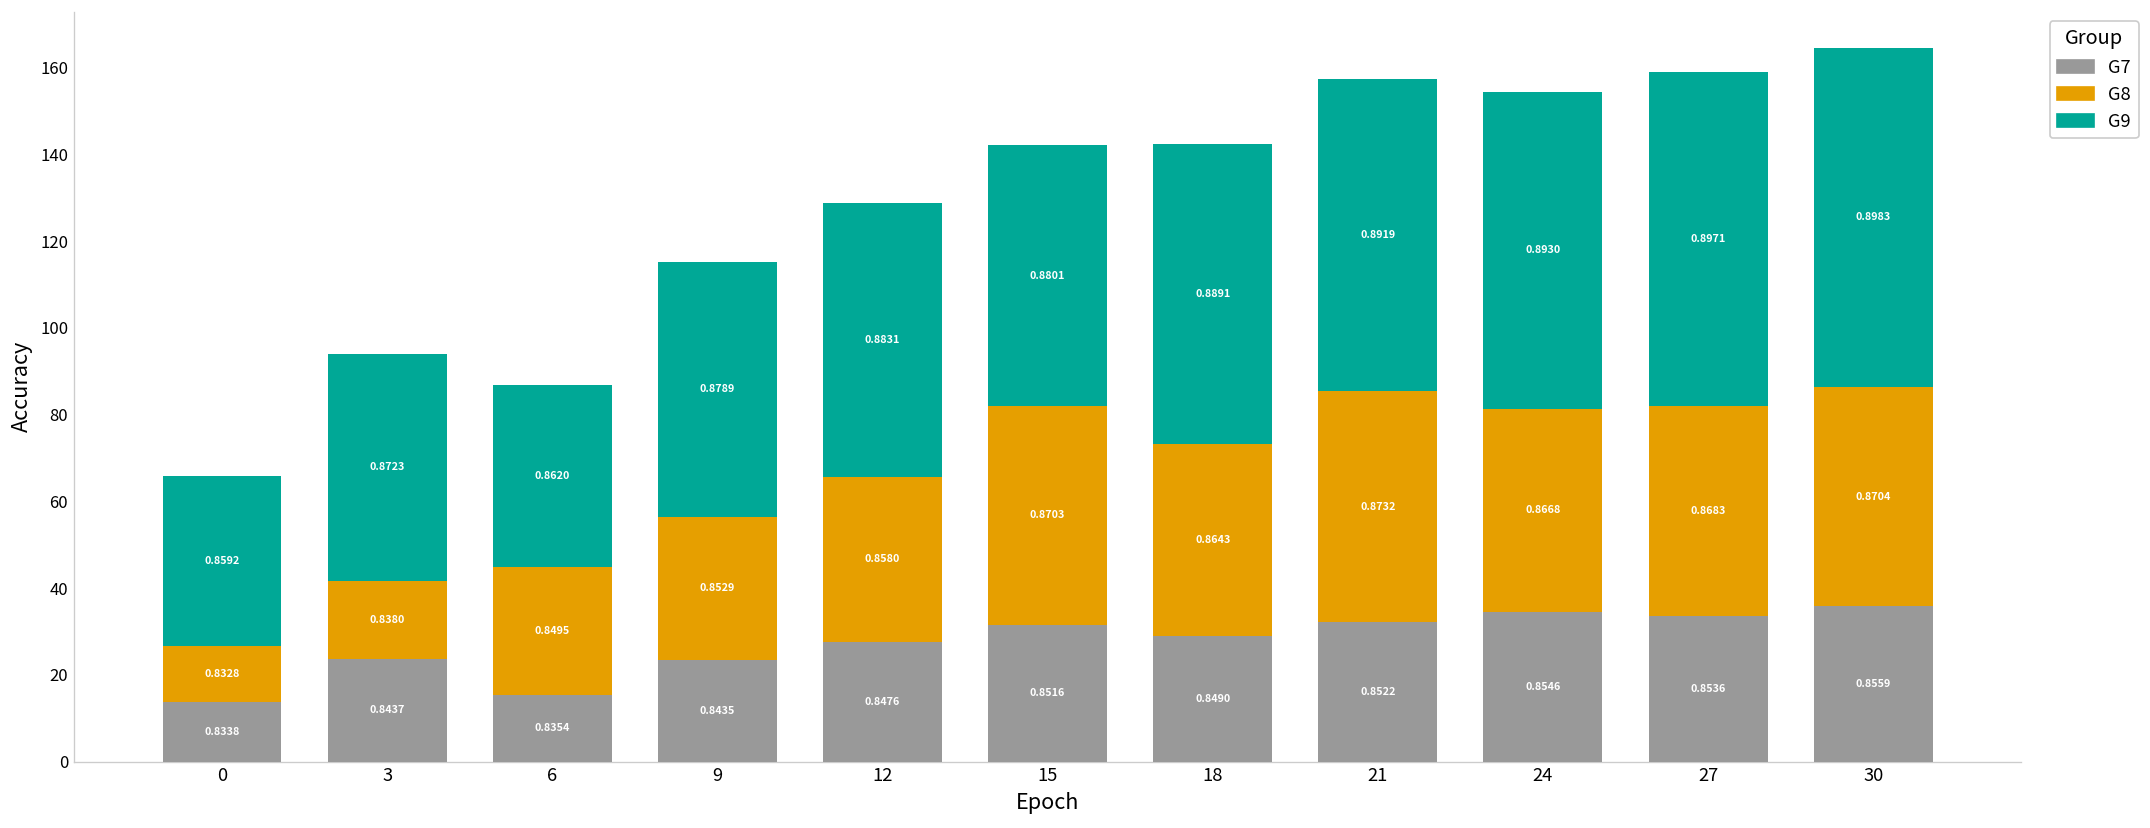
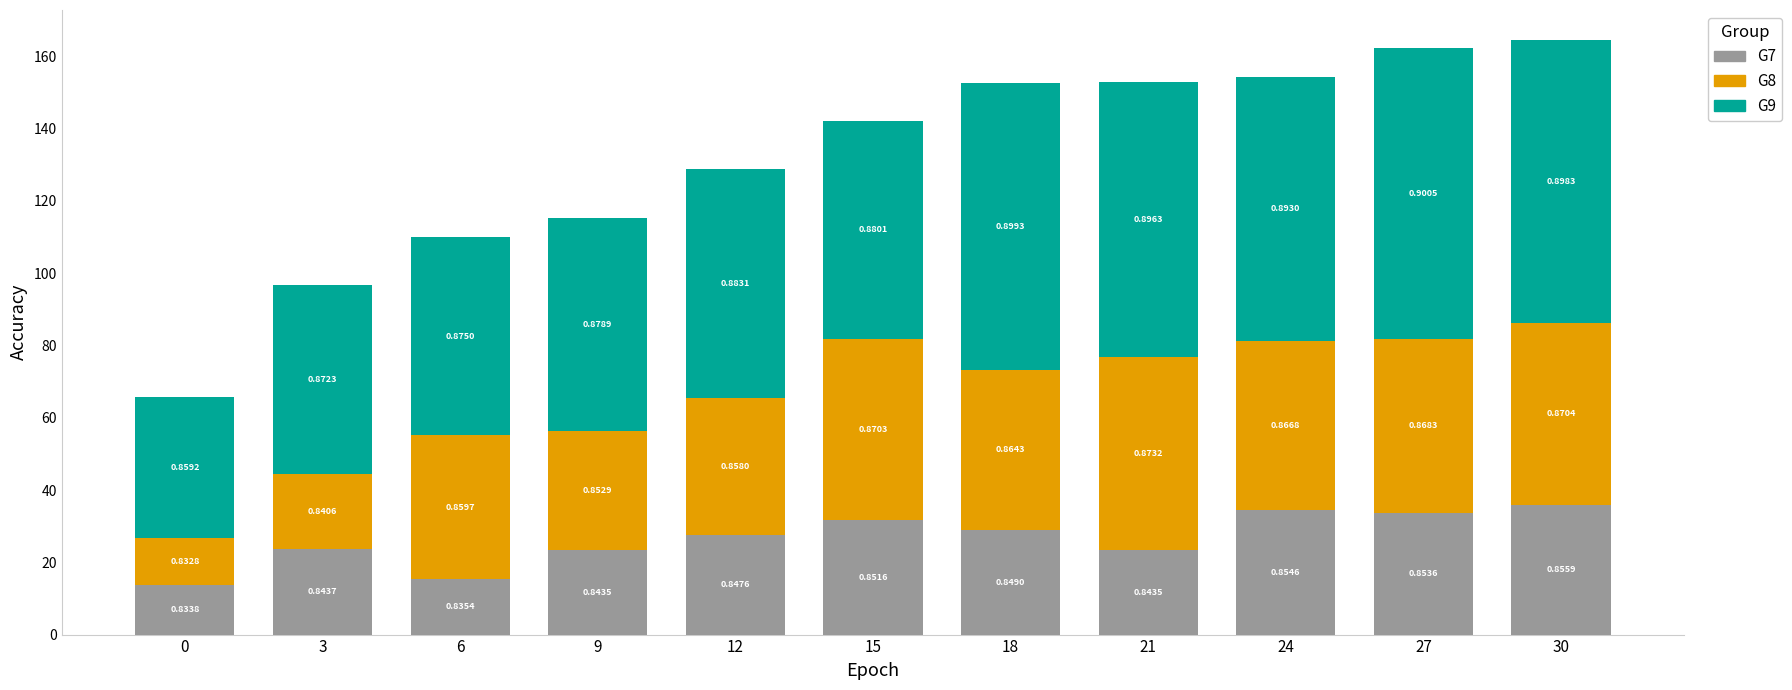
  {
    "G7": {
-     "21": 0.8522
+     "21": 0.8435
    },
    "G8": {
-     "3": 0.8380,
-     "6": 0.8495
+     "3": 0.8406,
+     "6": 0.8597
    },
    "G9": {
-     "6": 0.8620,
-     "18": 0.8891,
-     "21": 0.8919,
-     "27": 0.8971
+     "6": 0.8750,
+     "18": 0.8993,
+     "21": 0.8963,
+     "27": 0.9005
    }
  }
